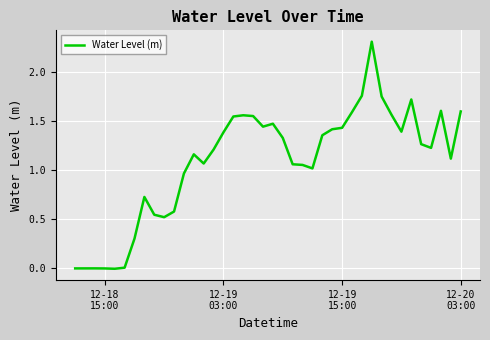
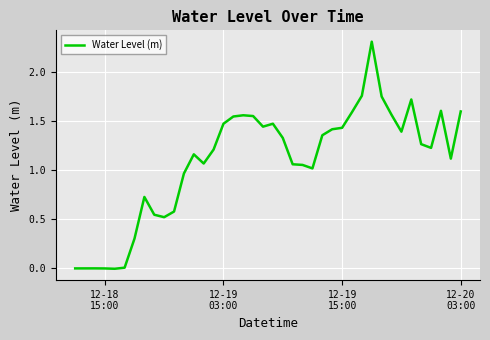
  {
    "12-18 15:00": 0.0,
-   "12-19 03:00": 1.4,
+   "12-19 03:00": 1.5,
    "12-19 15:00": 1.4,
    "12-20 03:00": 1.6
  }
